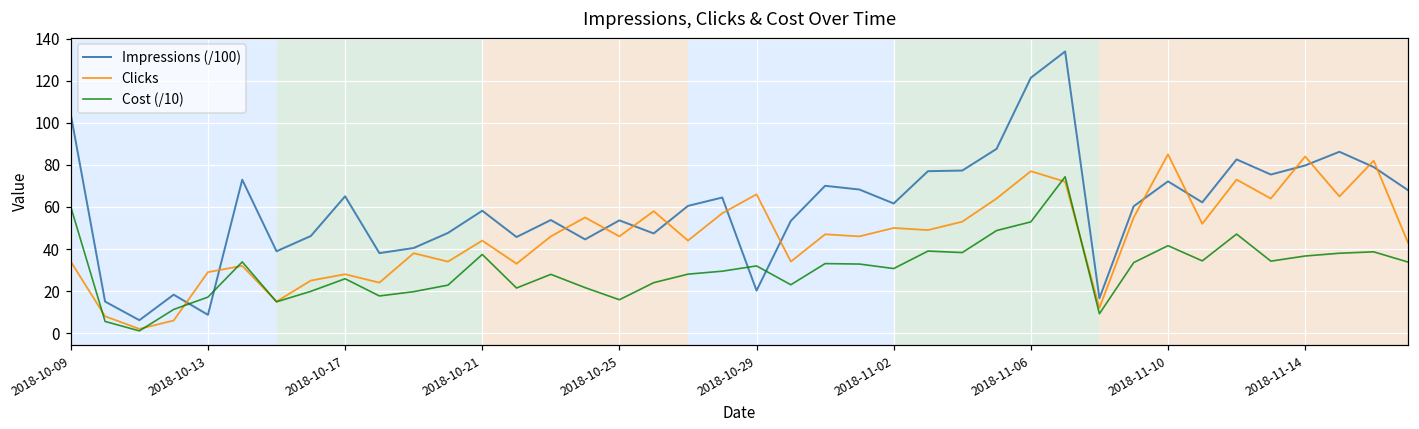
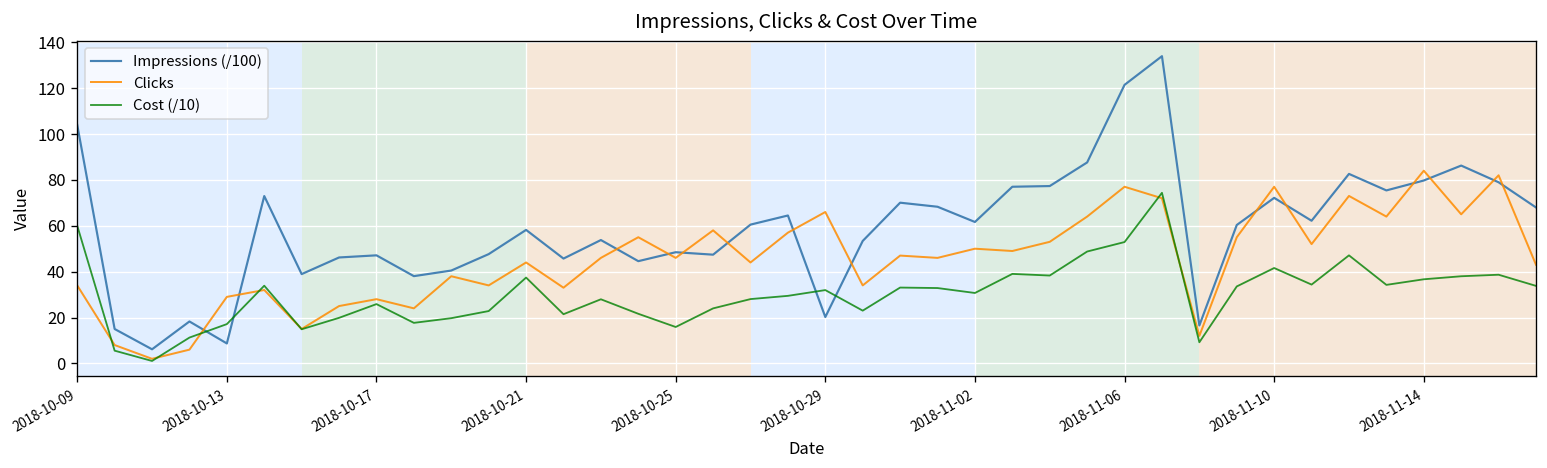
  {
    "Impressions (/100)": {
      "2018-10-09": 104,
      "2018-10-13": 9,
-     "2018-10-17": 65,
+     "2018-10-17": 47,
      "2018-10-21": 58,
-     "2018-10-25": 54,
+     "2018-10-25": 48,
      "2018-10-29": 20,
      "2018-11-02": 62,
      "2018-11-06": 121,
      "2018-11-10": 72,
      "2018-11-14": 80
    },
    "Clicks": {
      "2018-10-09": 34,
      "2018-10-13": 29,
      "2018-10-17": 28,
      "2018-10-21": 44,
      "2018-10-25": 46,
      "2018-10-29": 66,
      "2018-11-02": 50,
      "2018-11-06": 77,
-     "2018-11-10": 85,
+     "2018-11-10": 77,
      "2018-11-14": 84
    },
    "Cost (/10)": {
      "2018-10-09": 60,
      "2018-10-13": 17,
      "2018-10-17": 26,
      "2018-10-21": 37,
      "2018-10-25": 16,
      "2018-10-29": 32,
      "2018-11-02": 31,
      "2018-11-06": 53,
      "2018-11-10": 42,
      "2018-11-14": 37
    }
  }
